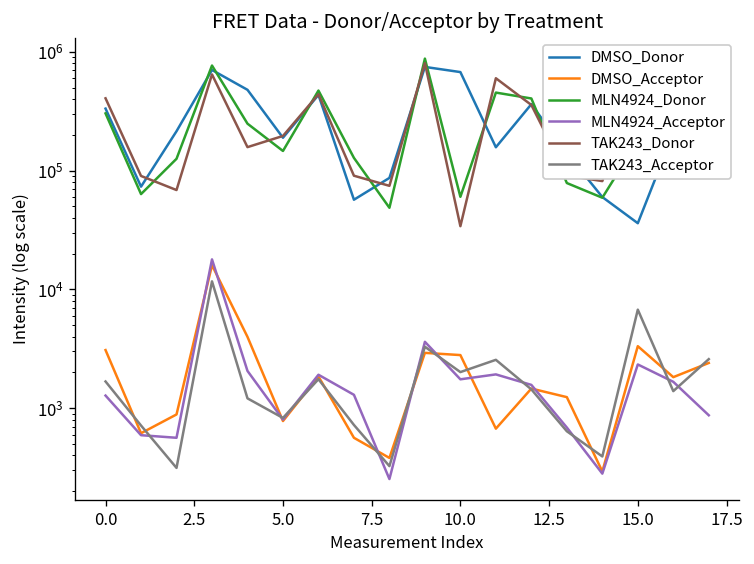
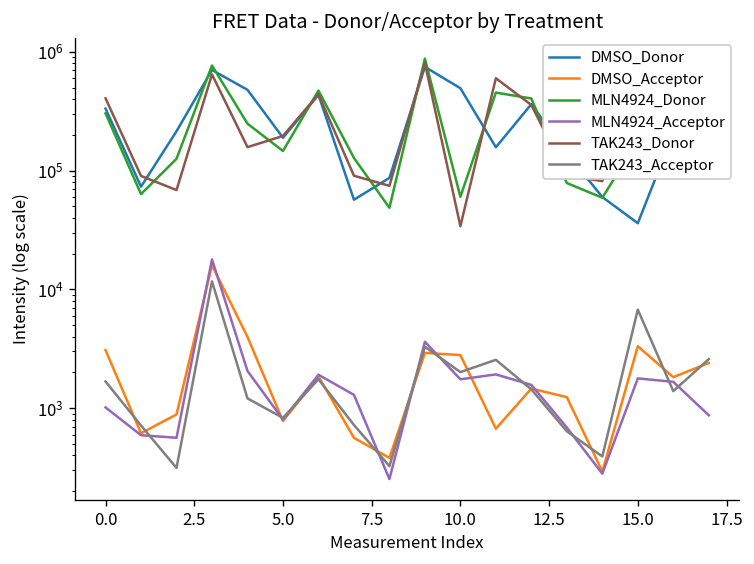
  {
    "DMSO_Donor": {
      "0.0": 330000,
-     "10.0": 700000,
+     "10.0": 500000,
      "15.0": 36000
    },
    "DMSO_Acceptor": {
      "0.0": 3100,
      "10.0": 2800,
      "15.0": 3300
    },
    "MLN4924_Donor": {
      "0.0": 300000,
      "5.0": 150000,
      "10.0": 60000
    },
    "MLN4924_Acceptor": {
-     "0.0": 1300,
+     "0.0": 1000,
      "10.0": 1700,
-     "15.0": 2300
+     "15.0": 1800
    },
    "TAK243_Donor": {
      "0.0": 410000,
      "10.0": 34000
    },
    "TAK243_Acceptor": {
      "0.0": 1700,
      "10.0": 2000,
      "15.0": 7000
    }
  }
